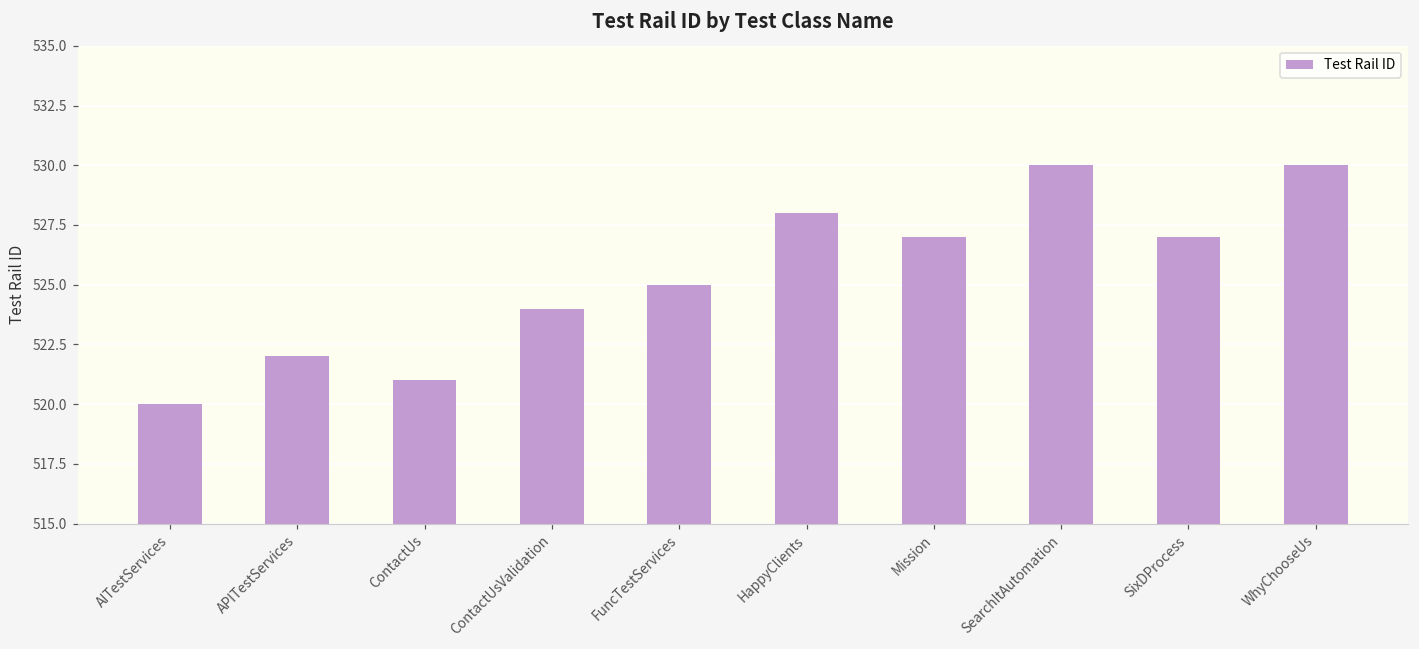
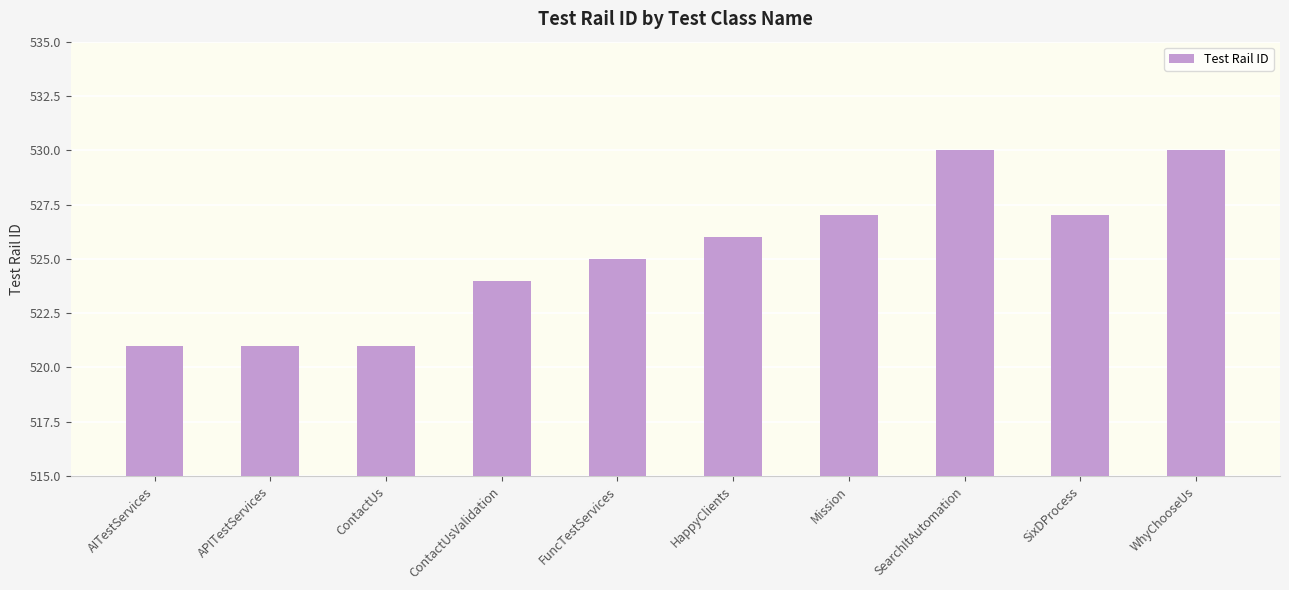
  {
-   "AITestServices": 520,
-   "APITestServices": 522,
+   "AITestServices": 521,
+   "APITestServices": 521,
    "ContactUs": 521,
    "ContactUsValidation": 524,
    "FuncTestServices": 525,
-   "HappyClients": 528,
+   "HappyClients": 526,
    "Mission": 527,
    "SearchItAutomation": 530,
    "SixDProcess": 527,
    "WhyChooseUs": 530
  }
